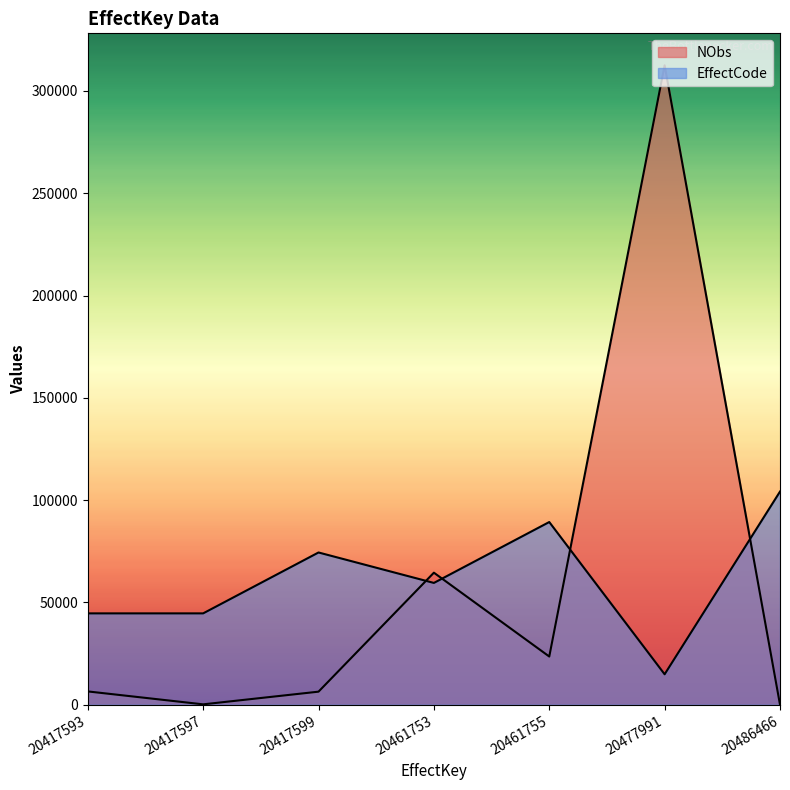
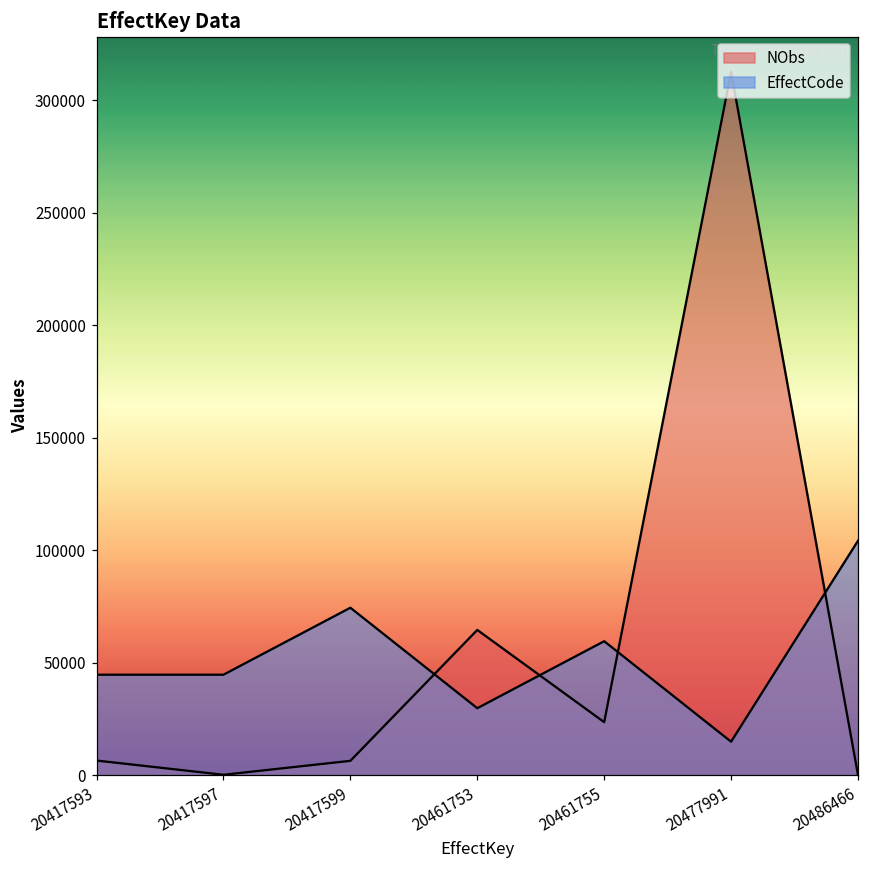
  {
    "NObs": {
      "20417593": 7000,
      "20417597": 0,
      "20417599": 6000,
      "20461753": 65000,
      "20461755": 24000,
      "20486466": 0
    },
    "EffectCode": {
      "20417593": 45000,
      "20417597": 45000,
      "20417599": 74000,
-     "20461753": 60000,
-     "20461755": 89000,
+     "20461753": 30000,
+     "20461755": 60000,
      "20477991": 15000,
      "20486466": 104000
    }
  }
